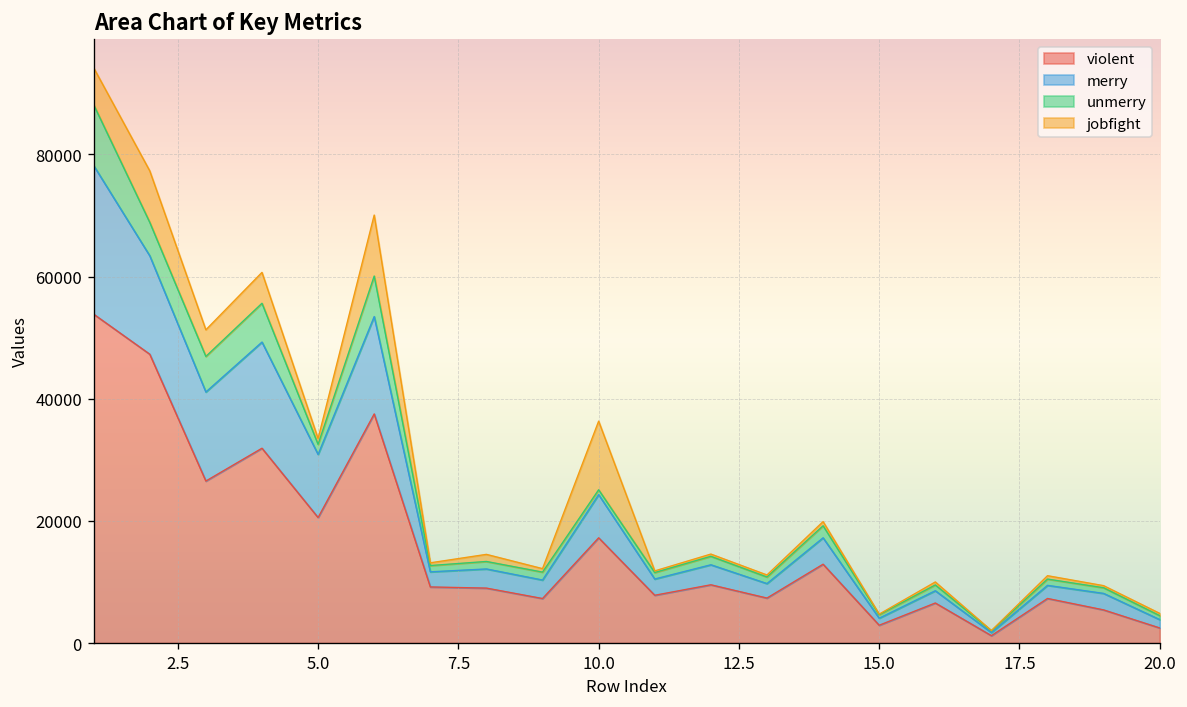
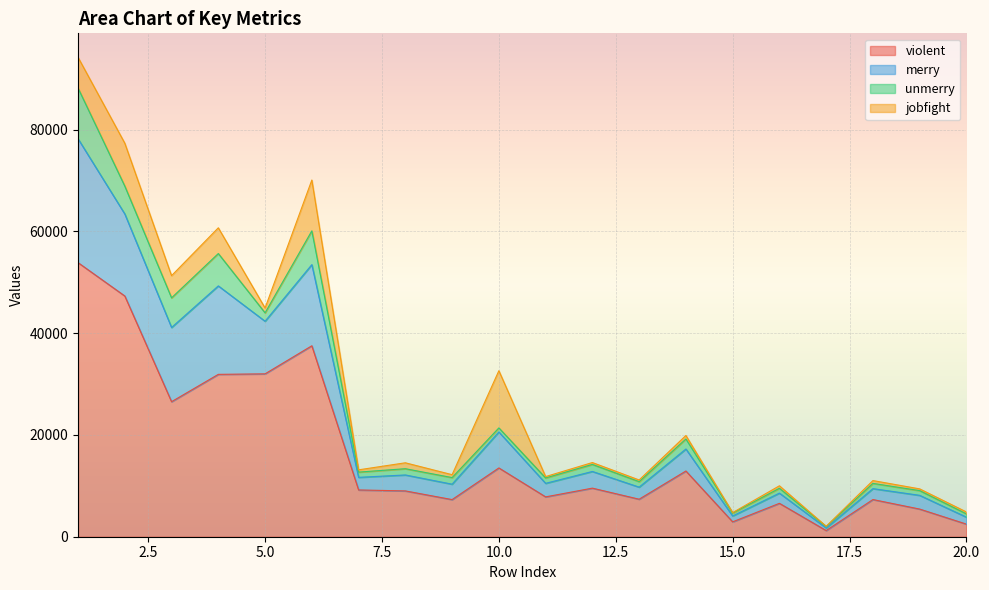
  {
    "violent": {
-     "5.0": 21000,
-     "10.0": 17000,
+     "5.0": 32000,
+     "10.0": 14000,
      "15.0": 3000,
      "20.0": 2000
    },
    "merry": {
      "5.0": 10000,
      "10.0": 7000,
      "15.0": 1000,
      "20.0": 1000
    },
    "unmerry": {
      "5.0": 2000,
      "10.0": 1000
    },
    "jobfight": {
      "5.0": 1000,
      "10.0": 11000
    }
  }
